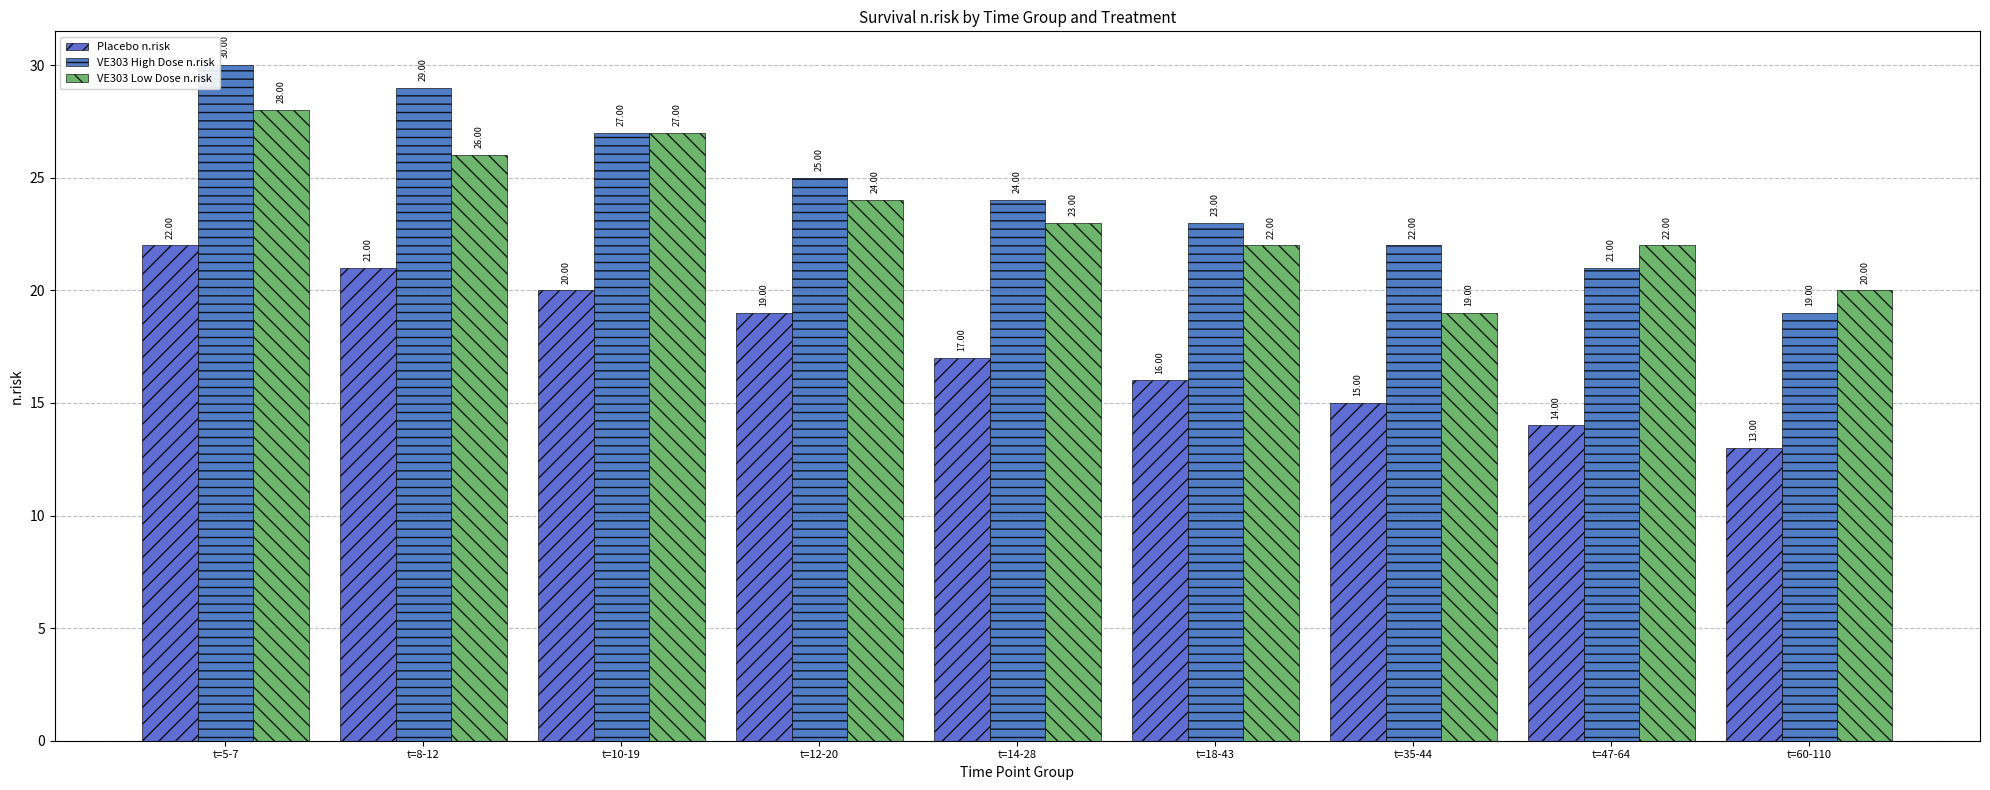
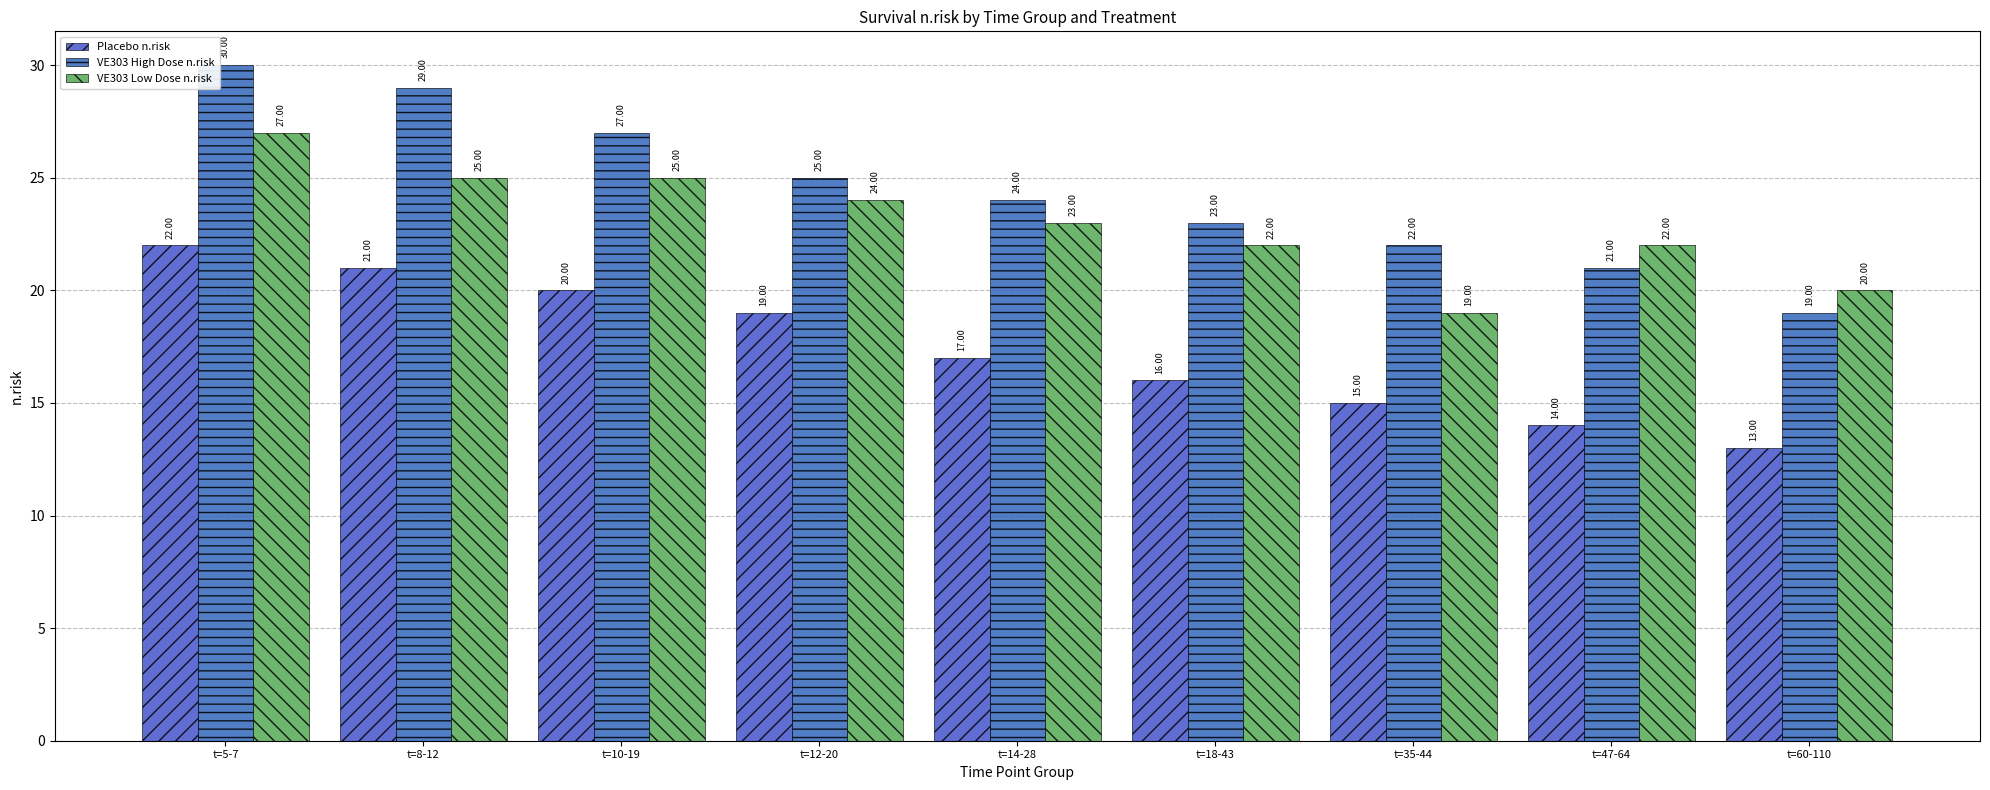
  {
    "VE303 Low Dose n.risk": {
-     "t=5-7": 28.00,
-     "t=8-12": 26.00,
-     "t=10-19": 27.00,
+     "t=5-7": 27.00,
+     "t=8-12": 25.00,
+     "t=10-19": 25.00,
      "t=12-20": 24.00,
      "t=14-28": 23.00,
      "t=18-43": 22.00,
      "t=35-44": 19.00,
      "t=47-64": 22.00,
      "t=60-110": 20.00
    }
  }
